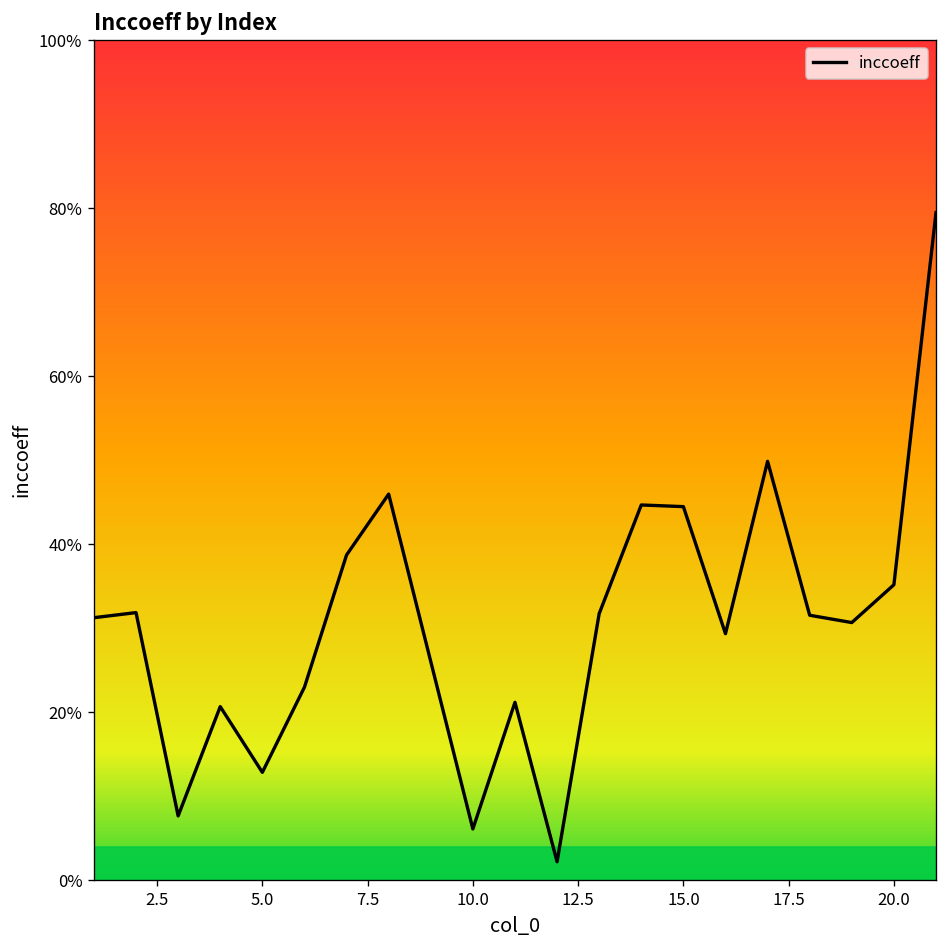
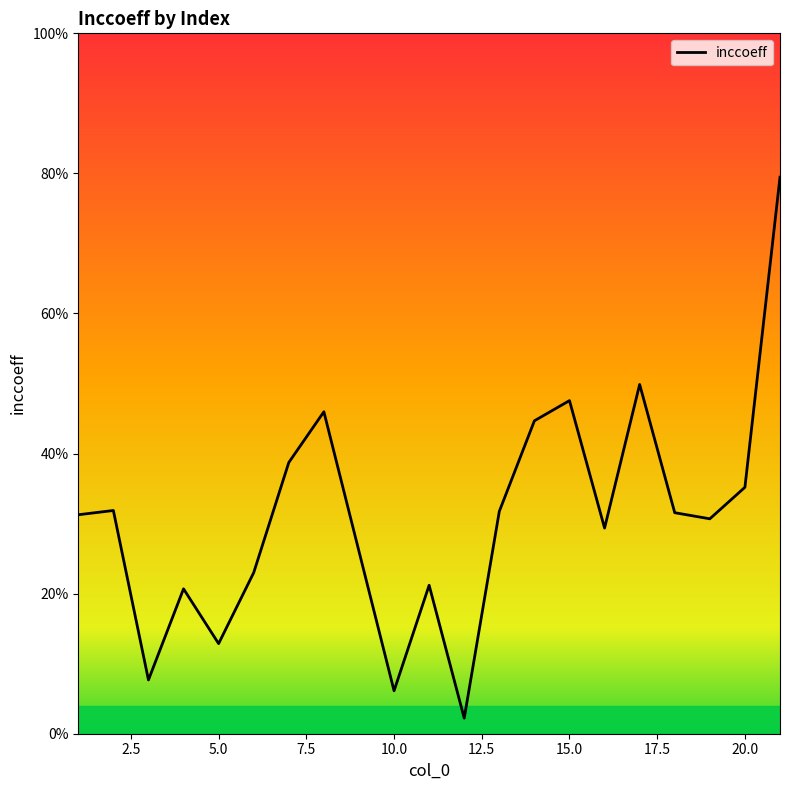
  {
    "5.0": "13%",
    "10.0": "6%",
-   "15.0": "44%",
+   "15.0": "48%",
    "20.0": "35%"
  }
